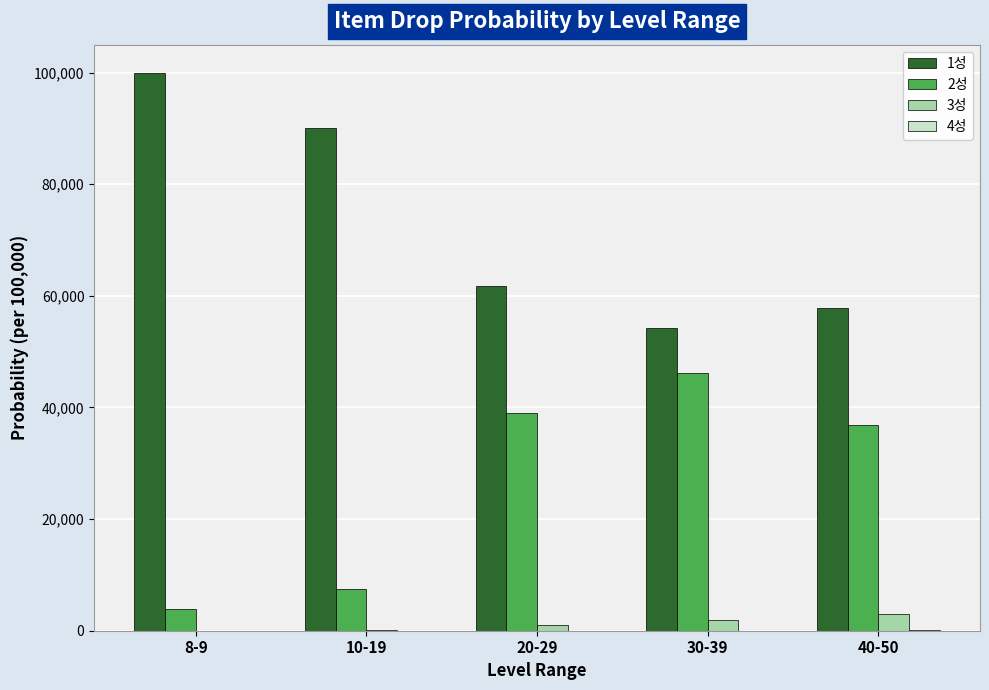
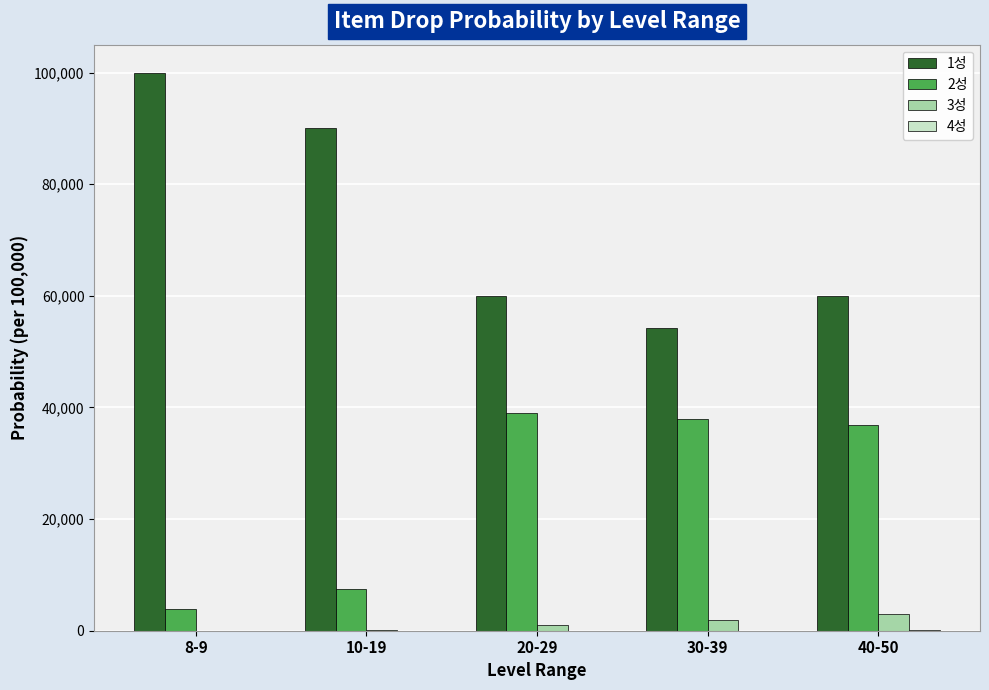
  {
    "1성": {
      "8-9": "100,000",
      "10-19": "90,000",
-     "20-29": "62,000",
+     "20-29": "60,000",
      "30-39": "54,000",
-     "40-50": "58,000"
+     "40-50": "60,000"
    },
    "2성": {
      "8-9": "4,000",
      "10-19": "7,000",
      "20-29": "39,000",
-     "30-39": "46,000",
+     "30-39": "38,000",
      "40-50": "37,000"
    }
  }
